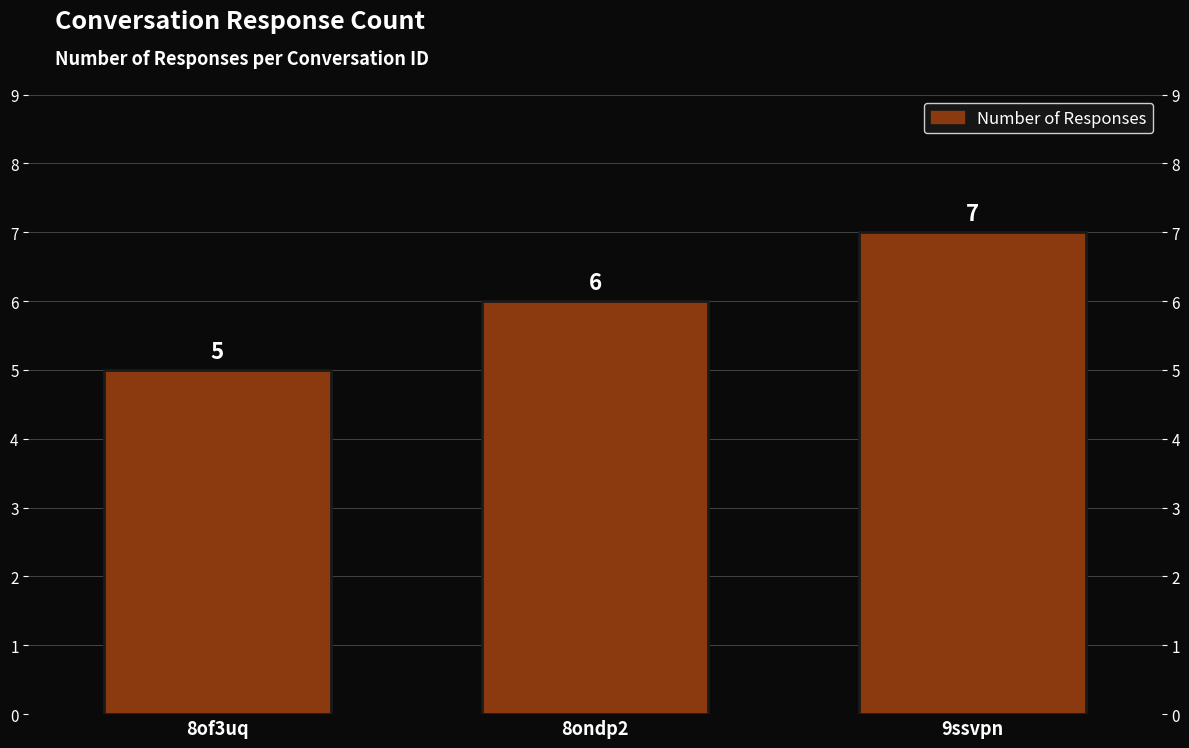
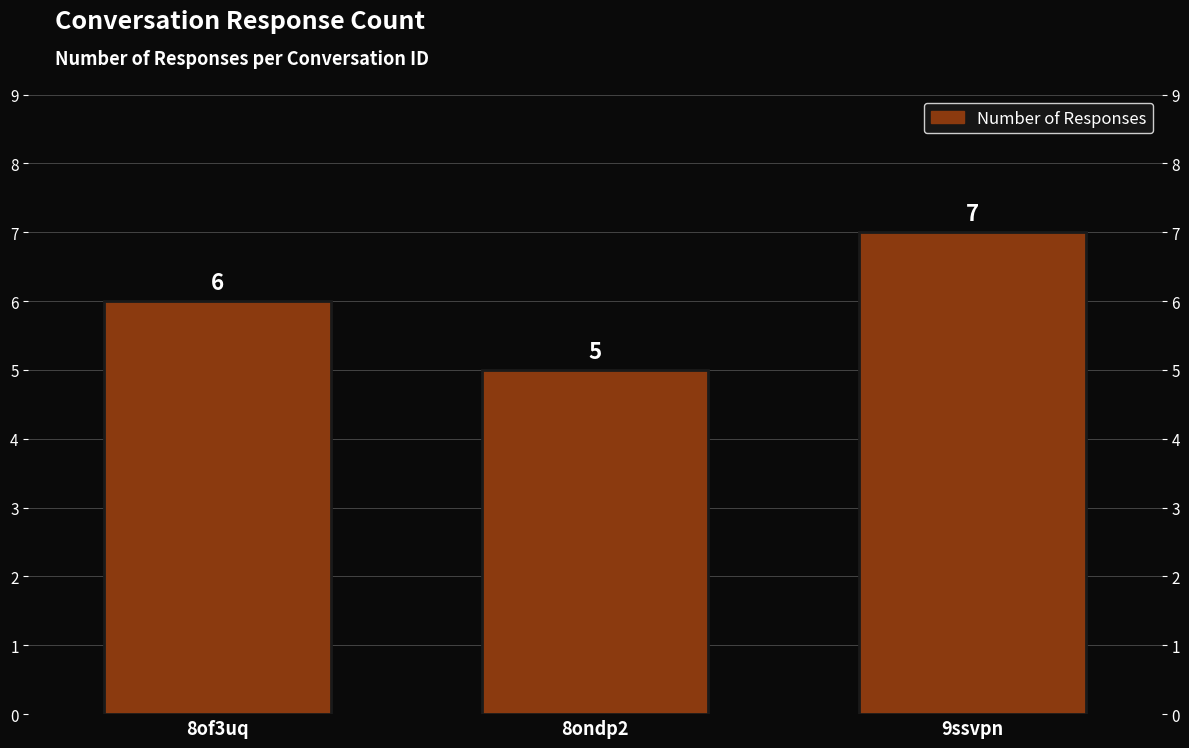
  {
-   "8of3uq": 5,
-   "8ondp2": 6,
+   "8of3uq": 6,
+   "8ondp2": 5,
    "9ssvpn": 7
  }
